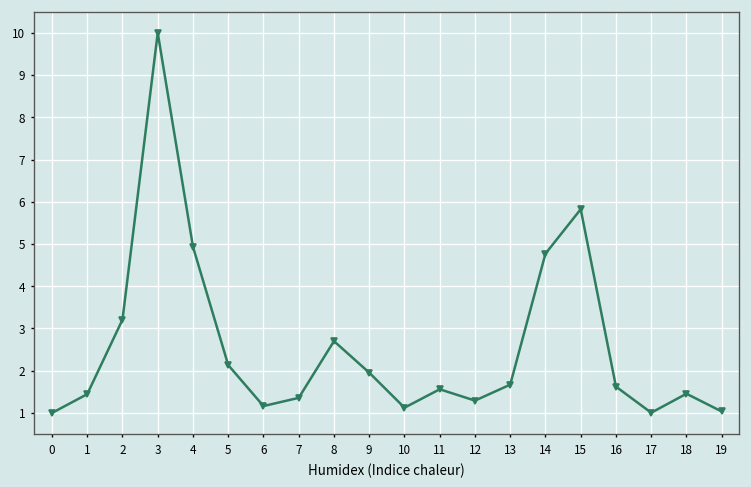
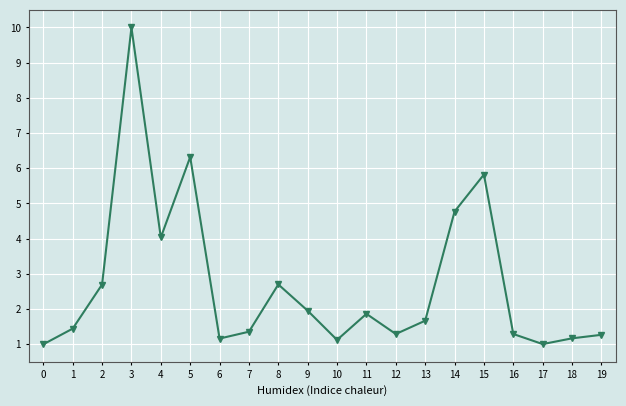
  {
    "0": 1.0,
    "1": 1.4,
-   "2": 3.2,
+   "2": 2.7,
    "3": 10.0,
-   "4": 4.9,
-   "5": 2.1,
+   "4": 4.0,
+   "5": 6.3,
    "6": 1.2,
    "7": 1.4,
    "8": 2.7,
    "9": 2.0,
    "10": 1.1,
-   "11": 1.6,
+   "11": 1.9,
    "12": 1.3,
    "13": 1.7,
    "14": 4.8,
    "15": 5.8,
-   "16": 1.6,
+   "16": 1.3,
    "17": 1.0,
-   "18": 1.5,
-   "19": 1.0
+   "18": 1.2,
+   "19": 1.3
  }
